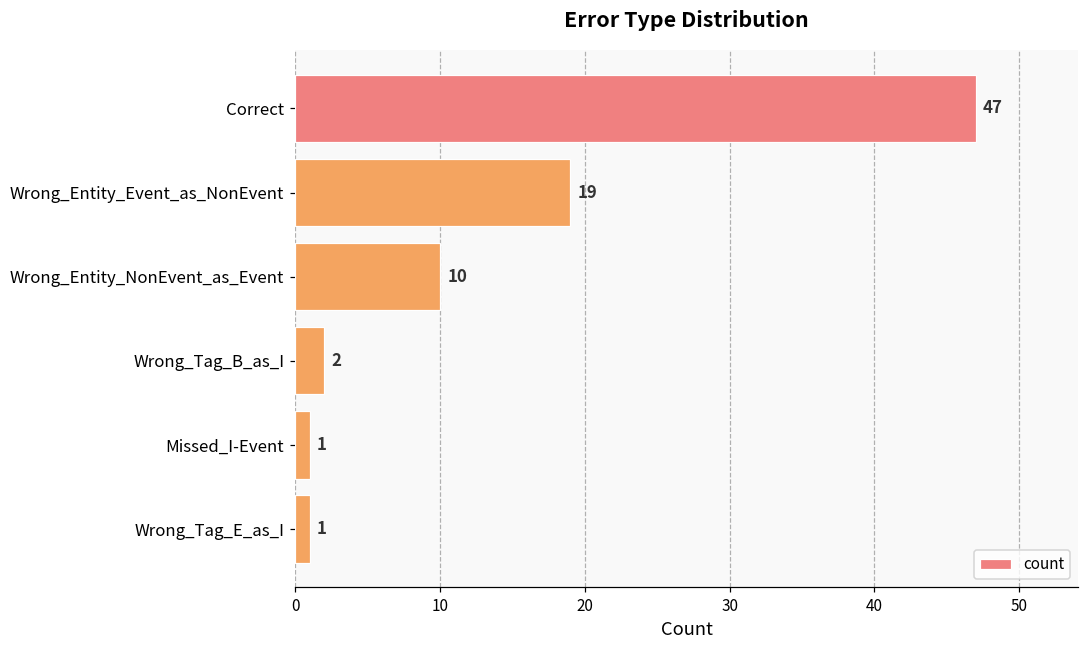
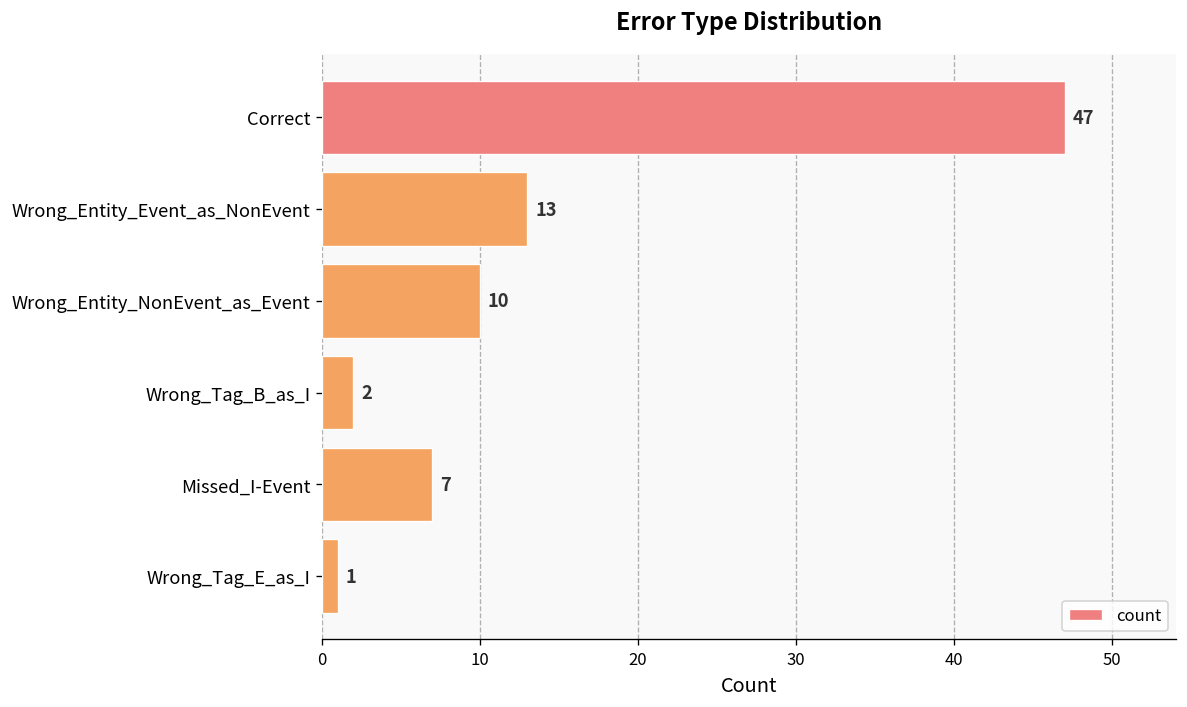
  {
    "Correct": 47,
-   "Wrong_Entity_Event_as_NonEvent": 19,
+   "Wrong_Entity_Event_as_NonEvent": 13,
    "Wrong_Entity_NonEvent_as_Event": 10,
    "Wrong_Tag_B_as_I": 2,
-   "Missed_I-Event": 1,
+   "Missed_I-Event": 7,
    "Wrong_Tag_E_as_I": 1
  }
